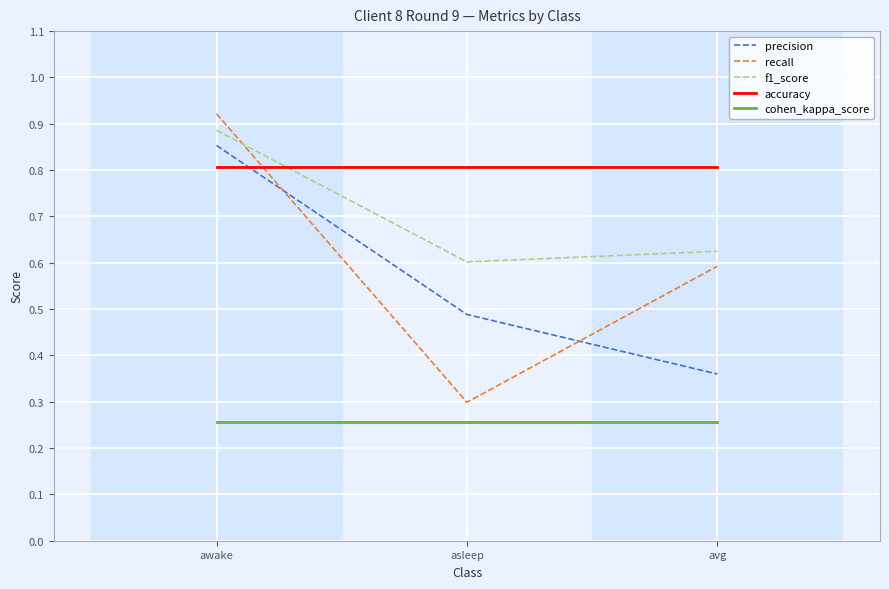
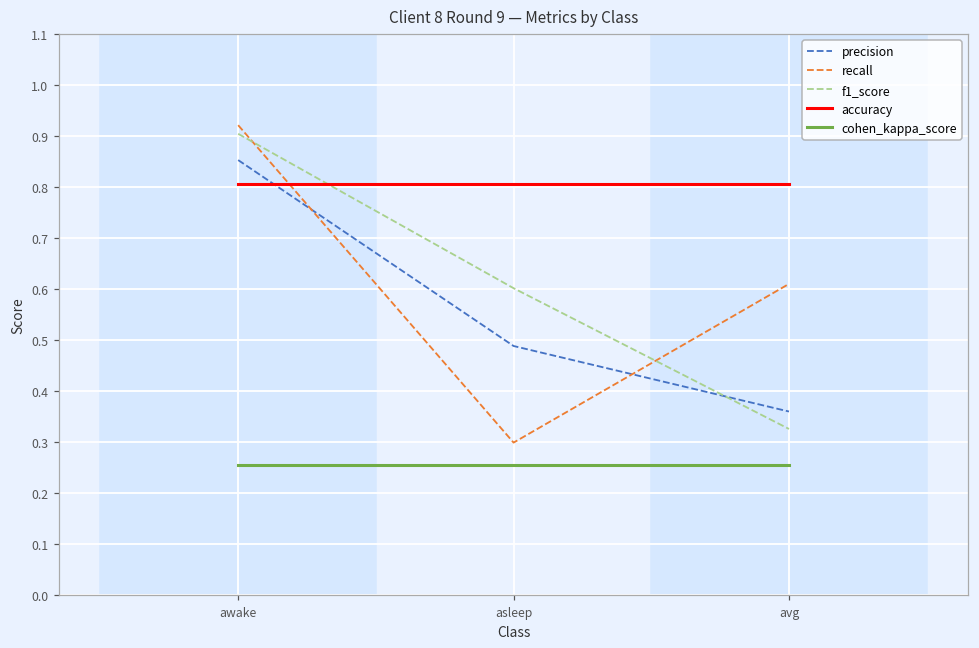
  {
    "precision": {
      "awake": 0.85,
      "asleep": 0.49,
      "avg": 0.36
    },
    "recall": {
      "awake": 0.92,
      "asleep": 0.30,
-     "avg": 0.59
+     "avg": 0.61
    },
    "f1_score": {
-     "awake": 0.89,
+     "awake": 0.90,
      "asleep": 0.60,
-     "avg": 0.62
+     "avg": 0.33
    },
    "accuracy": {
      "awake": 0.81,
      "asleep": 0.81,
      "avg": 0.81
    },
    "cohen_kappa_score": {
      "awake": 0.26,
      "asleep": 0.26,
      "avg": 0.26
    }
  }
